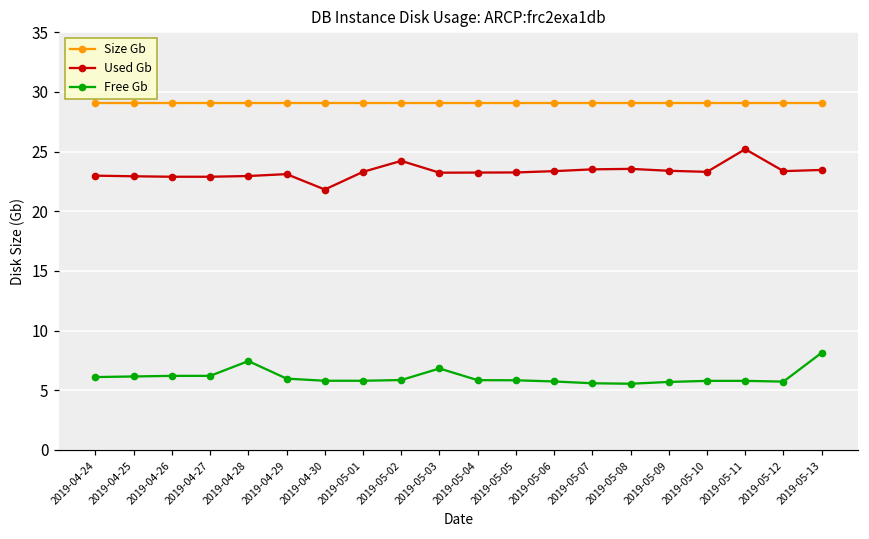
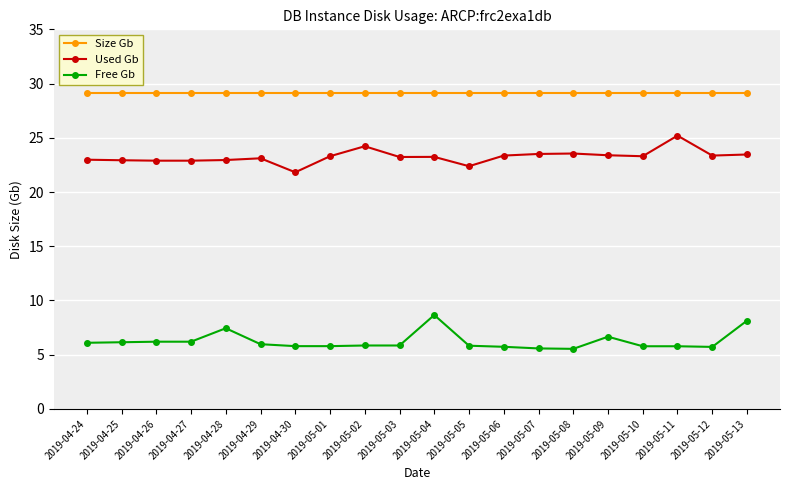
  {
    "Size Gb": {
      "2019-04-24": 29.1,
      "2019-04-25": 29.1,
      "2019-04-26": 29.1,
      "2019-04-27": 29.1,
      "2019-04-28": 29.1,
      "2019-04-29": 29.1,
      "2019-04-30": 29.1,
      "2019-05-01": 29.1,
      "2019-05-02": 29.1,
      "2019-05-03": 29.1,
      "2019-05-04": 29.1,
      "2019-05-05": 29.1,
      "2019-05-06": 29.1,
      "2019-05-07": 29.1,
      "2019-05-08": 29.1,
      "2019-05-09": 29.1,
      "2019-05-10": 29.1,
      "2019-05-11": 29.1,
      "2019-05-12": 29.1,
      "2019-05-13": 29.1
    },
    "Used Gb": {
      "2019-04-24": 23.0,
      "2019-04-25": 22.9,
      "2019-04-26": 22.9,
      "2019-04-27": 22.9,
      "2019-04-28": 23.0,
      "2019-04-29": 23.1,
      "2019-04-30": 21.8,
      "2019-05-01": 23.3,
      "2019-05-02": 24.2,
      "2019-05-03": 23.2,
      "2019-05-04": 23.2,
-     "2019-05-05": 23.3,
+     "2019-05-05": 22.4,
      "2019-05-06": 23.4,
      "2019-05-07": 23.5,
      "2019-05-08": 23.6,
      "2019-05-09": 23.4,
      "2019-05-10": 23.3,
      "2019-05-11": 25.2,
      "2019-05-12": 23.4,
      "2019-05-13": 23.5
    },
    "Free Gb": {
      "2019-04-24": 6.1,
      "2019-04-25": 6.2,
      "2019-04-26": 6.2,
      "2019-04-27": 6.2,
      "2019-04-28": 7.4,
      "2019-04-29": 6.0,
      "2019-04-30": 5.8,
      "2019-05-01": 5.8,
      "2019-05-02": 5.9,
-     "2019-05-03": 6.8,
-     "2019-05-04": 5.8,
+     "2019-05-03": 5.9,
+     "2019-05-04": 8.7,
      "2019-05-05": 5.8,
      "2019-05-06": 5.7,
      "2019-05-07": 5.6,
      "2019-05-08": 5.5,
-     "2019-05-09": 5.7,
+     "2019-05-09": 6.7,
      "2019-05-10": 5.8,
      "2019-05-11": 5.8,
      "2019-05-12": 5.7,
      "2019-05-13": 8.1
    }
  }
